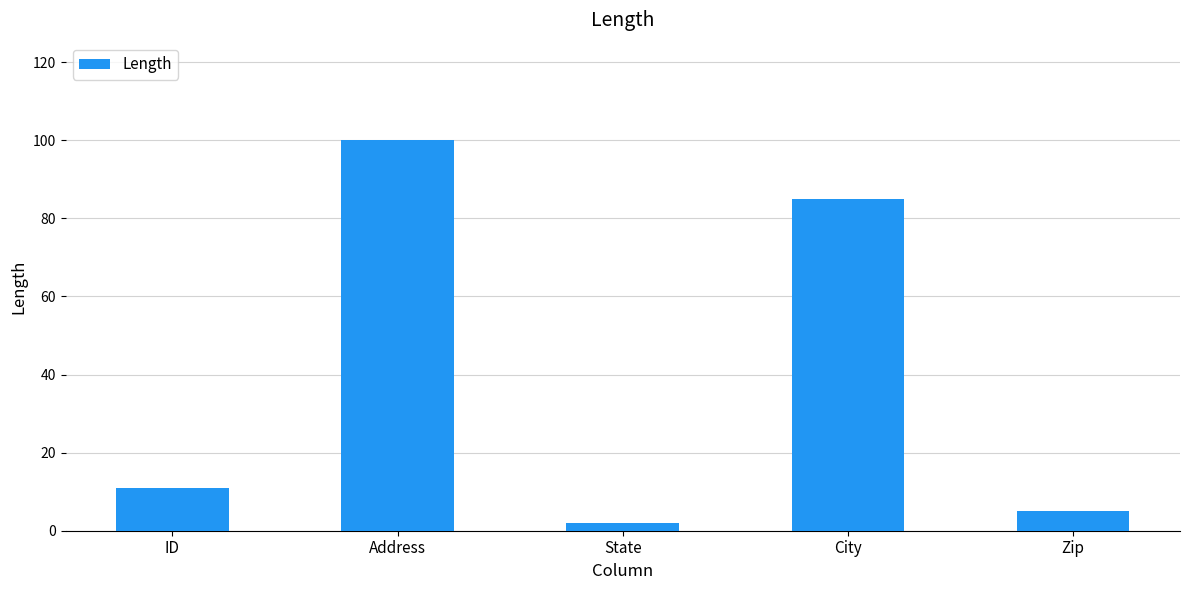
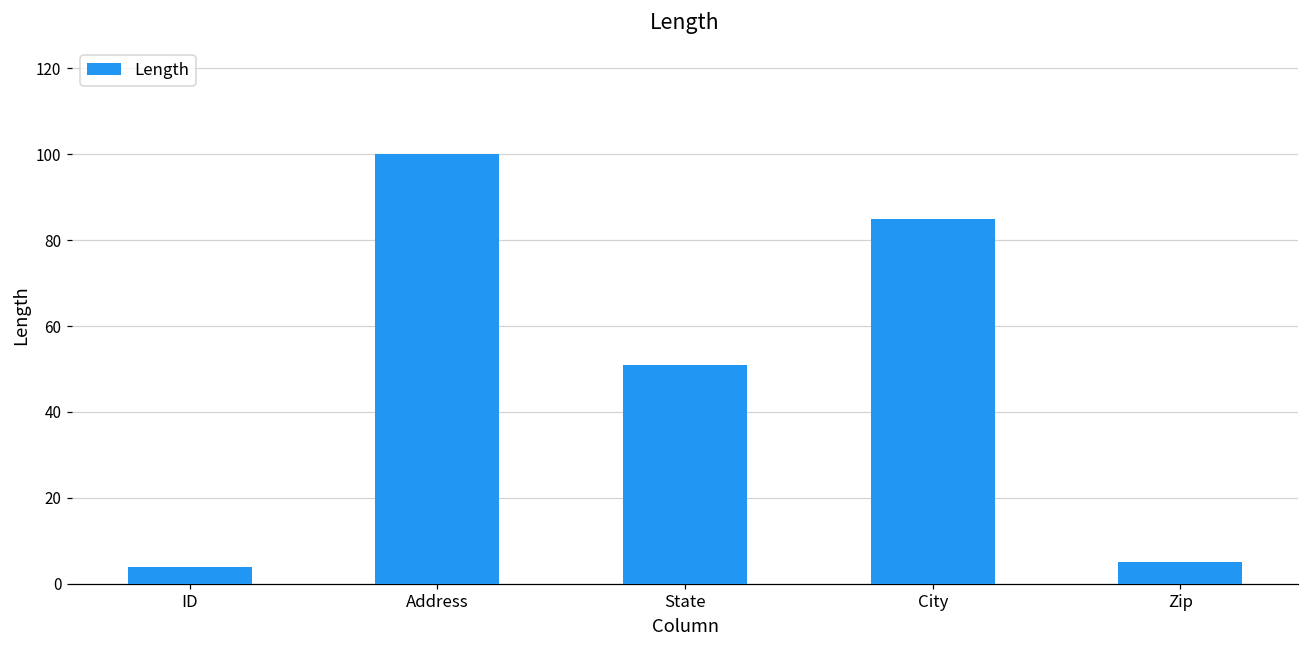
  {
-   "ID": 11,
+   "ID": 4,
    "Address": 100,
-   "State": 2,
+   "State": 51,
    "City": 85,
    "Zip": 5
  }
